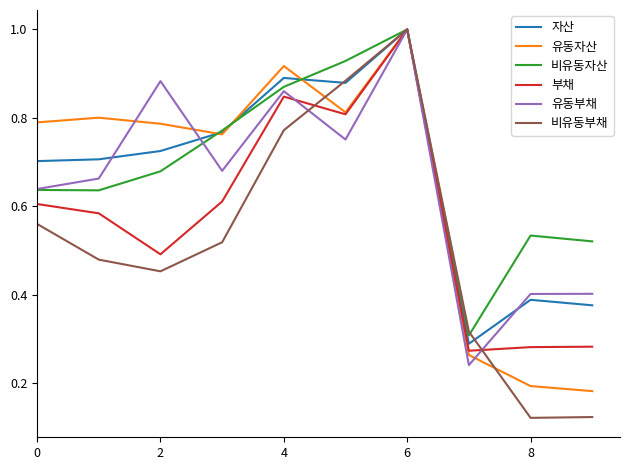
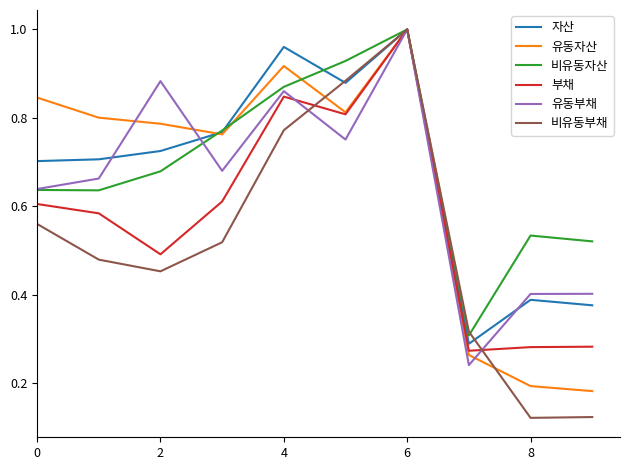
  {
    "자산": {
      "0": 0.70,
      "2": 0.73,
-     "4": 0.89,
+     "4": 0.96,
      "8": 0.39
    },
    "유동자산": {
-     "0": 0.79,
+     "0": 0.85,
      "2": 0.79,
      "4": 0.92,
      "8": 0.19
    },
    "비유동자산": {
      "2": 0.68,
      "4": 0.87,
      "8": 0.53
    },
    "부채": {
      "0": 0.61,
      "2": 0.49,
      "4": 0.85,
      "8": 0.28
    },
    "유동부채": {
      "2": 0.88,
      "4": 0.86,
      "8": 0.40
    },
    "비유동부채": {
      "0": 0.56,
      "2": 0.45,
      "4": 0.77,
      "8": 0.12
    }
  }
